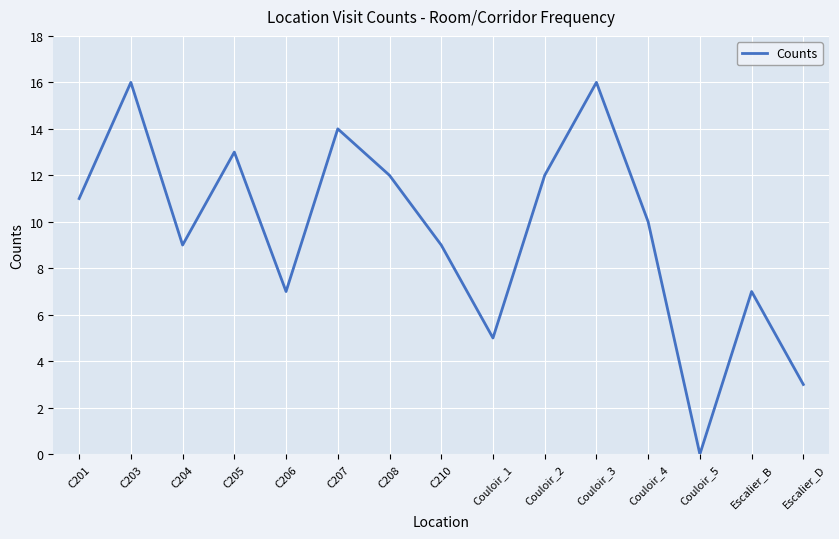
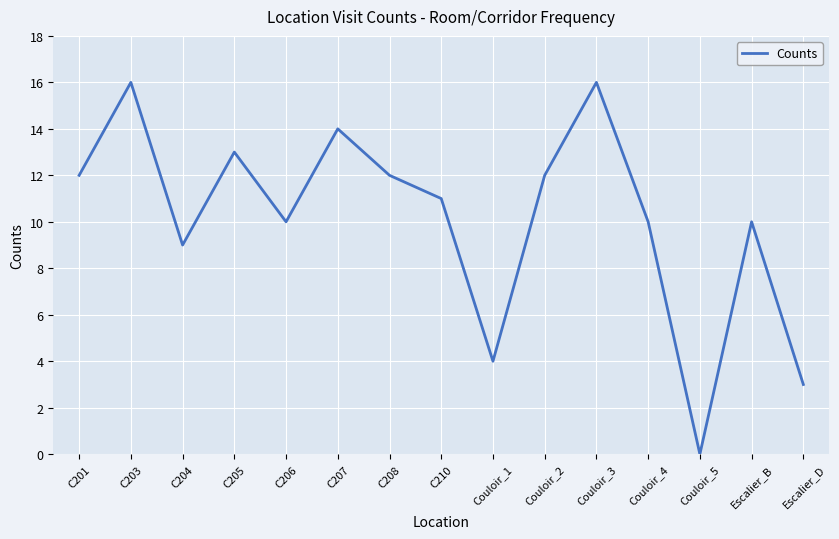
  {
-   "C201": 11,
+   "C201": 12,
    "C203": 16,
    "C204": 9,
    "C205": 13,
-   "C206": 7,
+   "C206": 10,
    "C207": 14,
    "C208": 12,
-   "C210": 9,
-   "Couloir_1": 5,
+   "C210": 11,
+   "Couloir_1": 4,
    "Couloir_2": 12,
    "Couloir_3": 16,
    "Couloir_4": 10,
    "Couloir_5": 0,
-   "Escalier_B": 7,
+   "Escalier_B": 10,
    "Escalier_D": 3
  }
